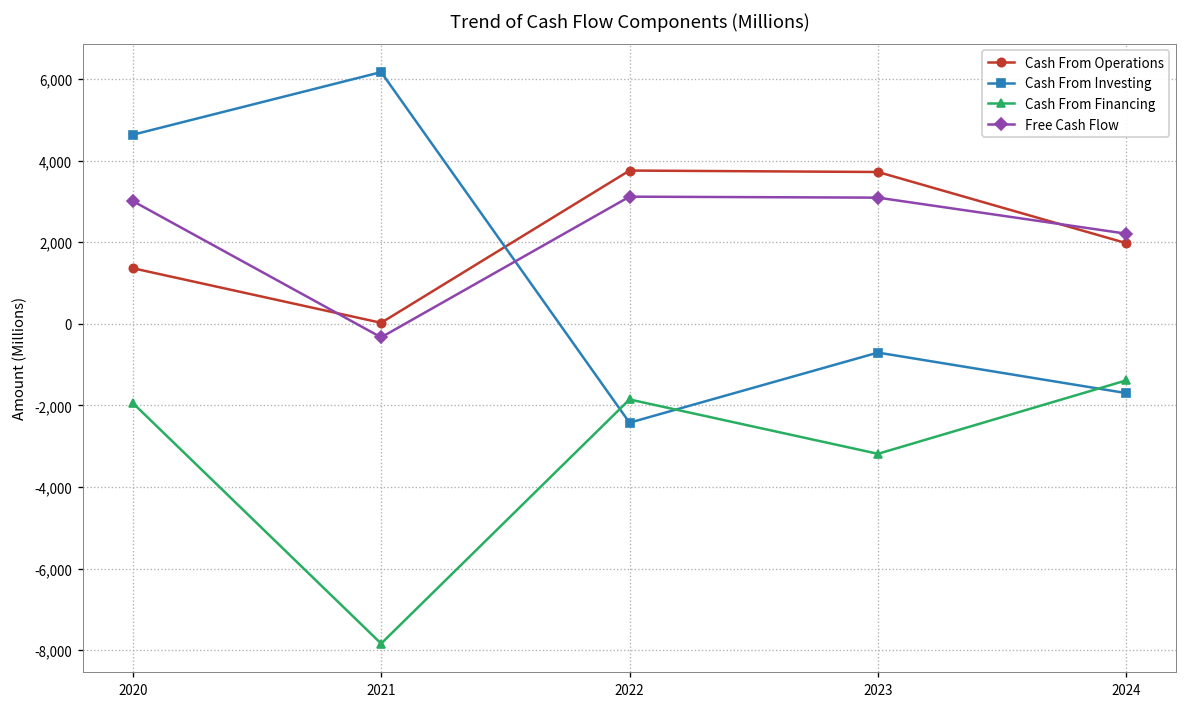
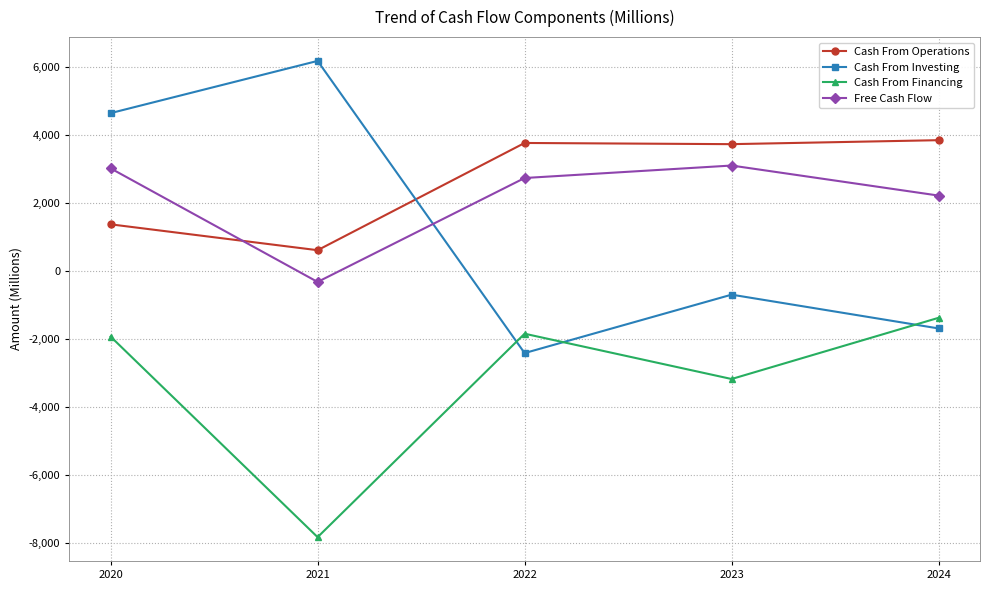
  {
    "Cash From Operations": {
      "2020": "1,400",
-     "2021": "0",
+     "2021": "600",
      "2022": "3,800",
      "2023": "3,700",
-     "2024": "2,000"
+     "2024": "3,800"
    },
    "Cash From Investing": {
      "2020": "4,600",
      "2021": "6,200",
      "2022": "-2,400",
      "2023": "-700",
      "2024": "-1,700"
    },
    "Cash From Financing": {
      "2020": "-1,900",
      "2021": "-7,800",
      "2022": "-1,900",
      "2023": "-3,200",
      "2024": "-1,400"
    },
    "Free Cash Flow": {
      "2020": "3,000",
      "2021": "-300",
-     "2022": "3,100",
+     "2022": "2,700",
      "2023": "3,100",
      "2024": "2,200"
    }
  }
